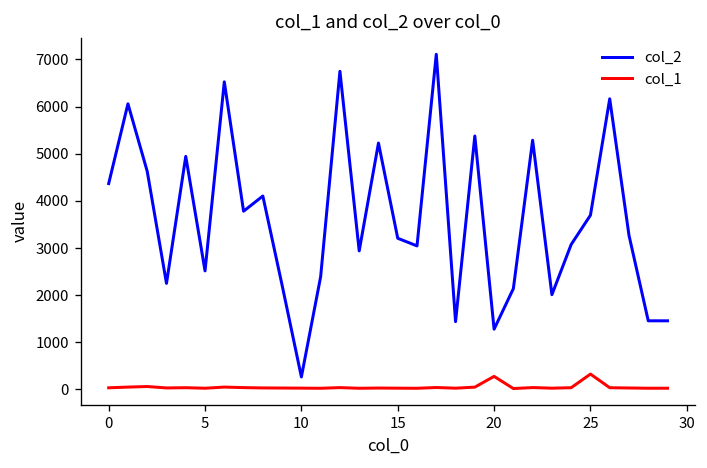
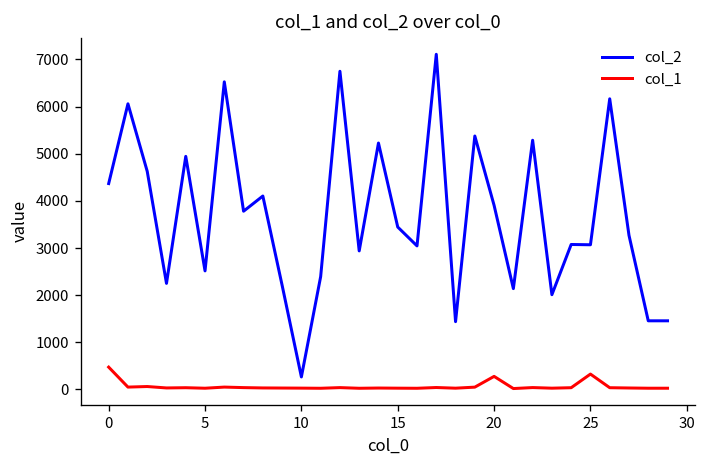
  {
    "col_2": {
      "0": 4400,
      "5": 2500,
      "10": 300,
-     "15": 3200,
-     "20": 1300,
-     "25": 3700
+     "15": 3400,
+     "20": 3900,
+     "25": 3100
    },
    "col_1": {
-     "0": 0,
+     "0": 500,
      "5": 0,
      "10": 0,
      "15": 0,
      "20": 300,
      "25": 300
    }
  }
